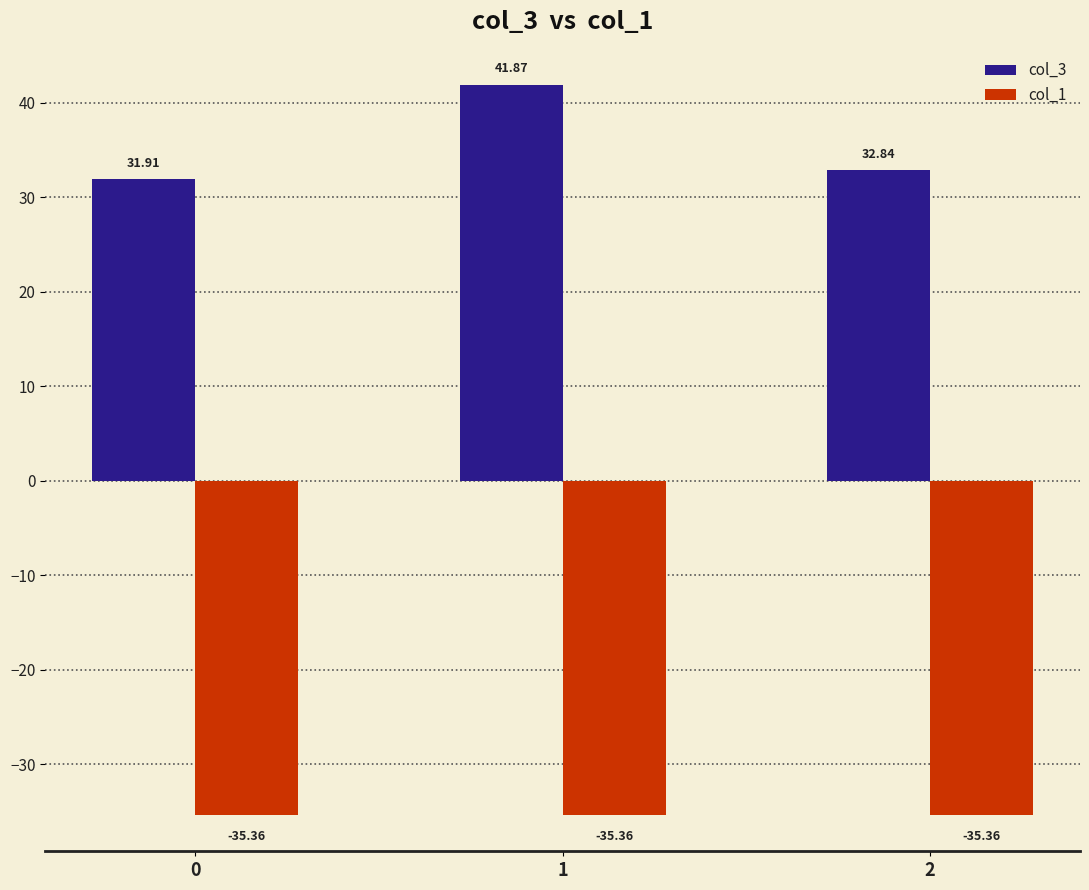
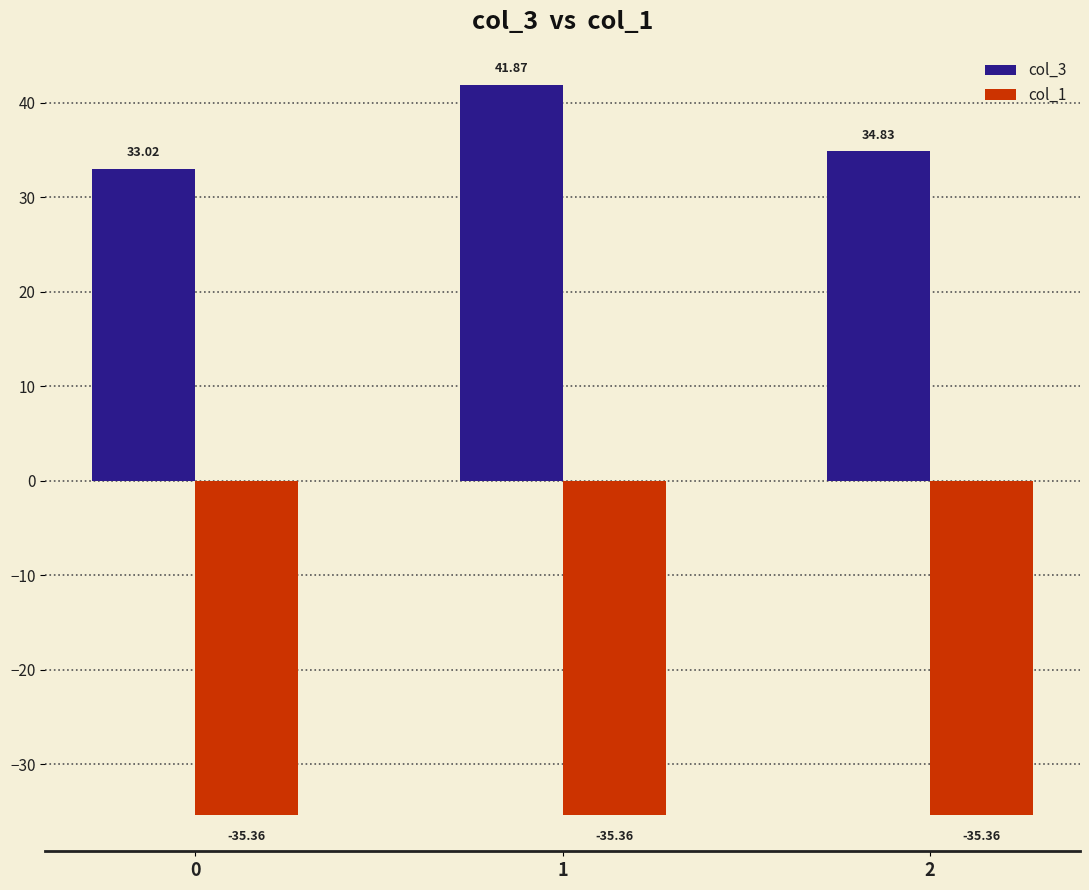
  {
    "col_3": {
-     "0": 31.91,
+     "0": 33.02,
      "1": 41.87,
-     "2": 32.84
+     "2": 34.83
    },
    "col_1": {
      "0": -35.36,
      "1": -35.36,
      "2": -35.36
    }
  }
